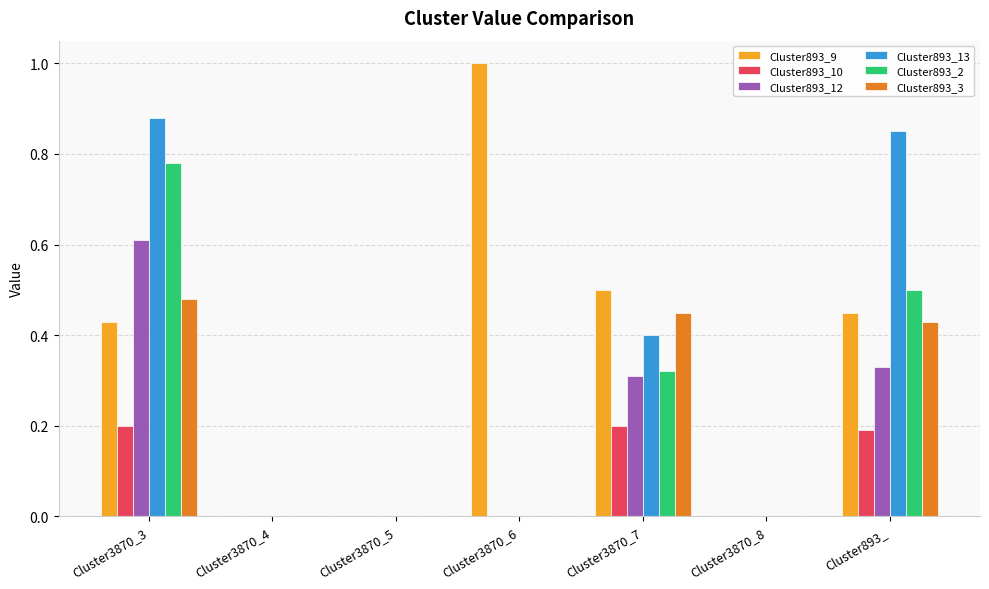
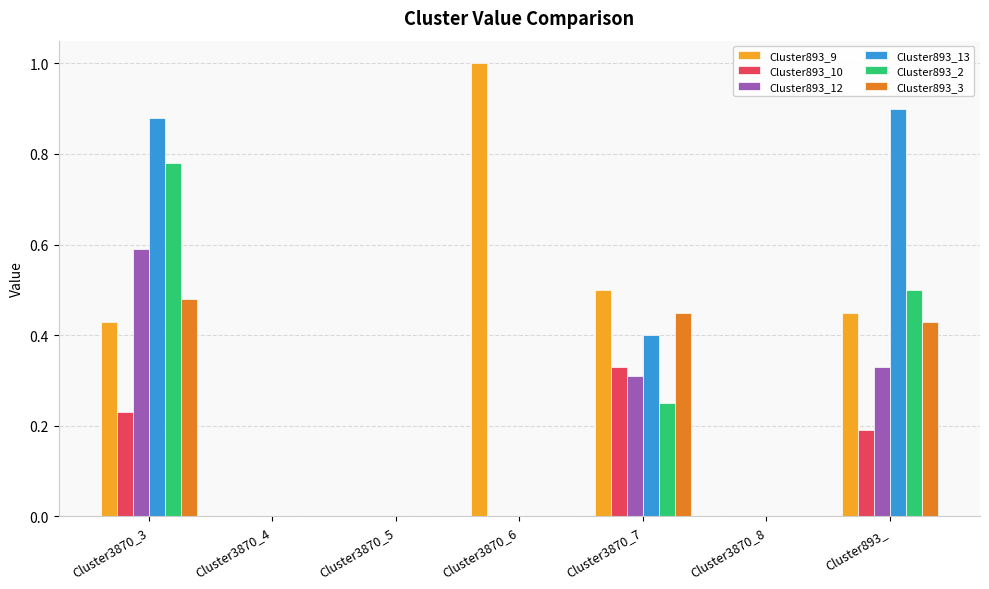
  {
    "Cluster893_10": {
-     "Cluster3870_3": 0.20,
+     "Cluster3870_3": 0.23,
      "Cluster3870_4": 0.00,
      "Cluster3870_5": 0.00,
      "Cluster3870_6": 0.00,
-     "Cluster3870_7": 0.20,
+     "Cluster3870_7": 0.33,
      "Cluster3870_8": 0.00,
      "Cluster893_": 0.19
    },
    "Cluster893_12": {
-     "Cluster3870_3": 0.61,
+     "Cluster3870_3": 0.59,
      "Cluster3870_4": 0.00,
      "Cluster3870_5": 0.00,
      "Cluster3870_6": 0.00,
      "Cluster3870_7": 0.31,
      "Cluster3870_8": 0.00,
      "Cluster893_": 0.33
    },
    "Cluster893_13": {
      "Cluster3870_3": 0.88,
      "Cluster3870_4": 0.00,
      "Cluster3870_5": 0.00,
      "Cluster3870_6": 0.00,
      "Cluster3870_7": 0.40,
      "Cluster3870_8": 0.00,
-     "Cluster893_": 0.85
+     "Cluster893_": 0.90
    },
    "Cluster893_2": {
      "Cluster3870_3": 0.78,
      "Cluster3870_4": 0.00,
      "Cluster3870_5": 0.00,
      "Cluster3870_6": 0.00,
-     "Cluster3870_7": 0.32,
+     "Cluster3870_7": 0.25,
      "Cluster3870_8": 0.00,
      "Cluster893_": 0.50
    }
  }
